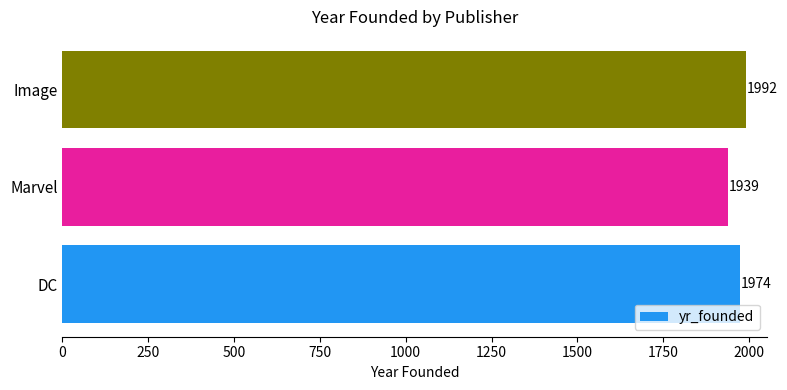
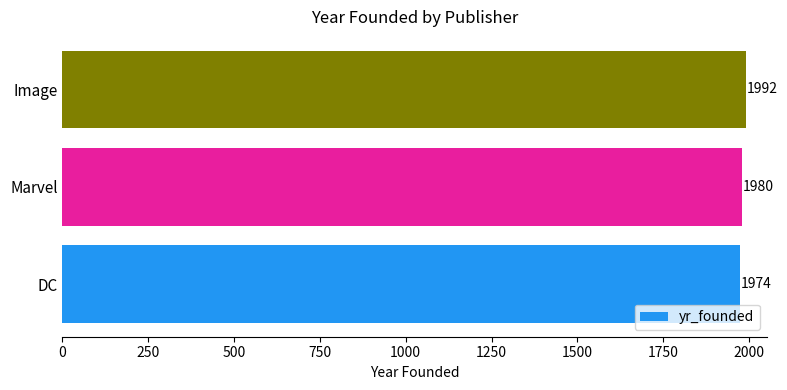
  {
    "Image": 1992,
-   "Marvel": 1939,
+   "Marvel": 1980,
    "DC": 1974
  }
